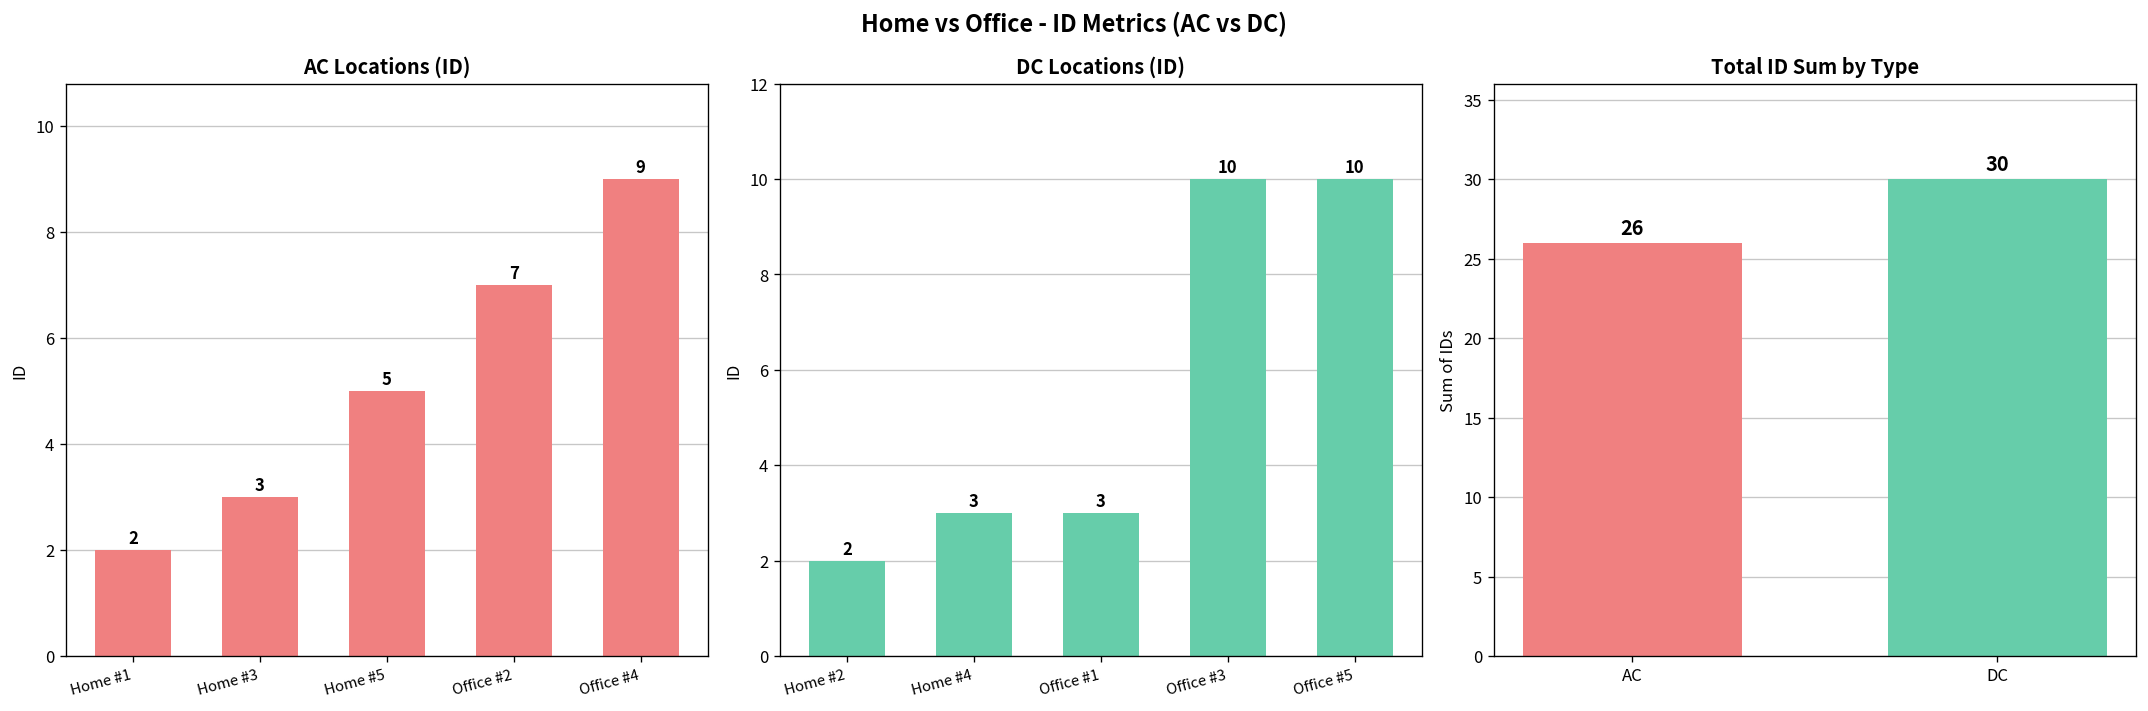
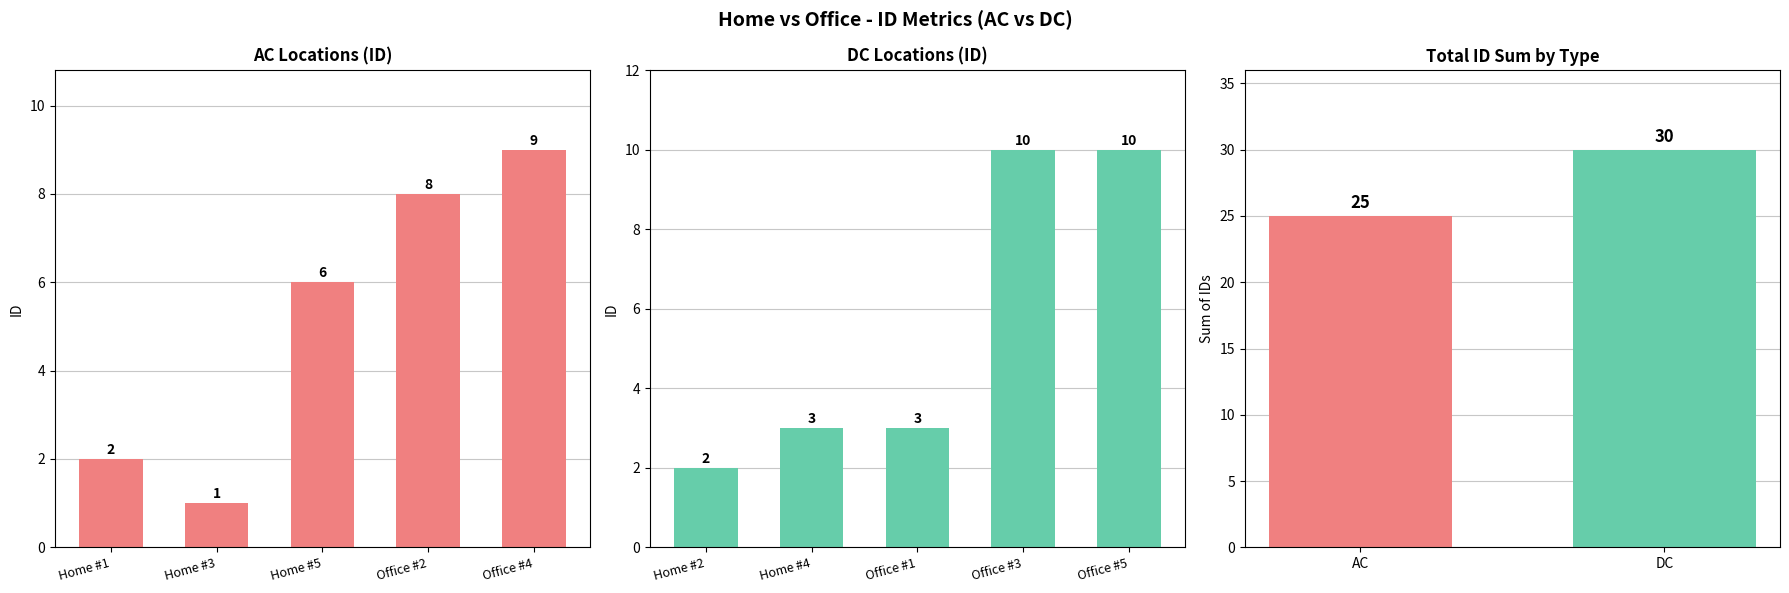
  {
    "AC Locations (ID)": {
      "Home #1": 2,
-     "Home #3": 3,
-     "Home #5": 5,
-     "Office #2": 7,
+     "Home #3": 1,
+     "Home #5": 6,
+     "Office #2": 8,
      "Office #4": 9
    },
    "DC Locations (ID)": {
      "Home #2": 2,
      "Home #4": 3,
      "Office #1": 3,
      "Office #3": 10,
      "Office #5": 10
    },
    "Total ID Sum by Type": {
-     "AC": 26,
+     "AC": 25,
      "DC": 30
    }
  }
